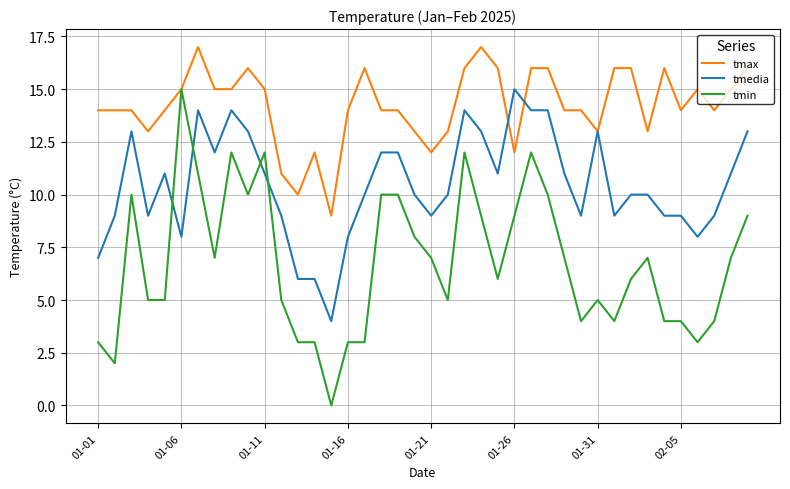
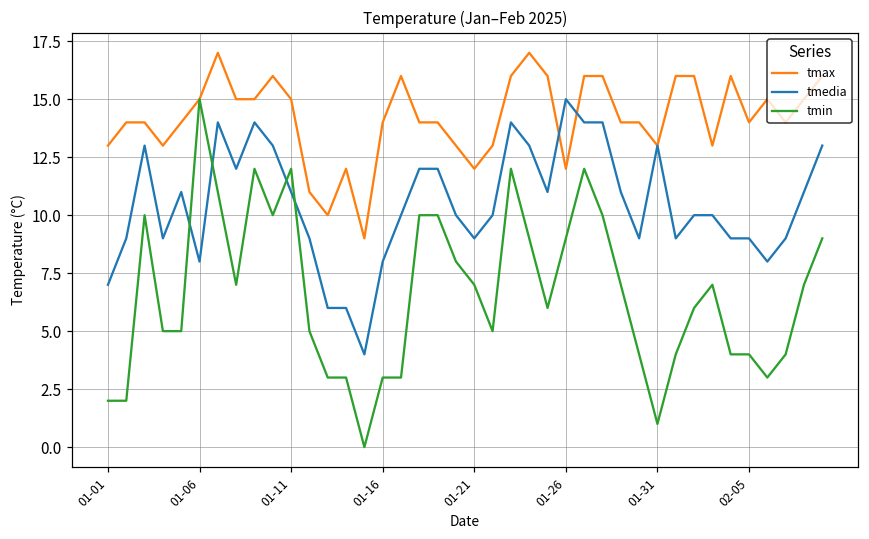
  {
    "tmax": {
-     "01-01": 14,
+     "01-01": 13,
      "01-11": 15,
      "01-16": 14,
      "01-21": 12,
      "01-26": 12,
      "02-05": 14
    },
    "tmedia": {
      "01-01": 7,
      "01-06": 8,
      "01-11": 11,
      "01-16": 8,
      "01-21": 9,
      "01-26": 15,
      "02-05": 9
    },
    "tmin": {
-     "01-01": 3,
+     "01-01": 2,
      "01-11": 12,
      "01-16": 3,
      "01-21": 7,
      "01-26": 9,
-     "01-31": 5,
+     "01-31": 1,
      "02-05": 4
    }
  }
